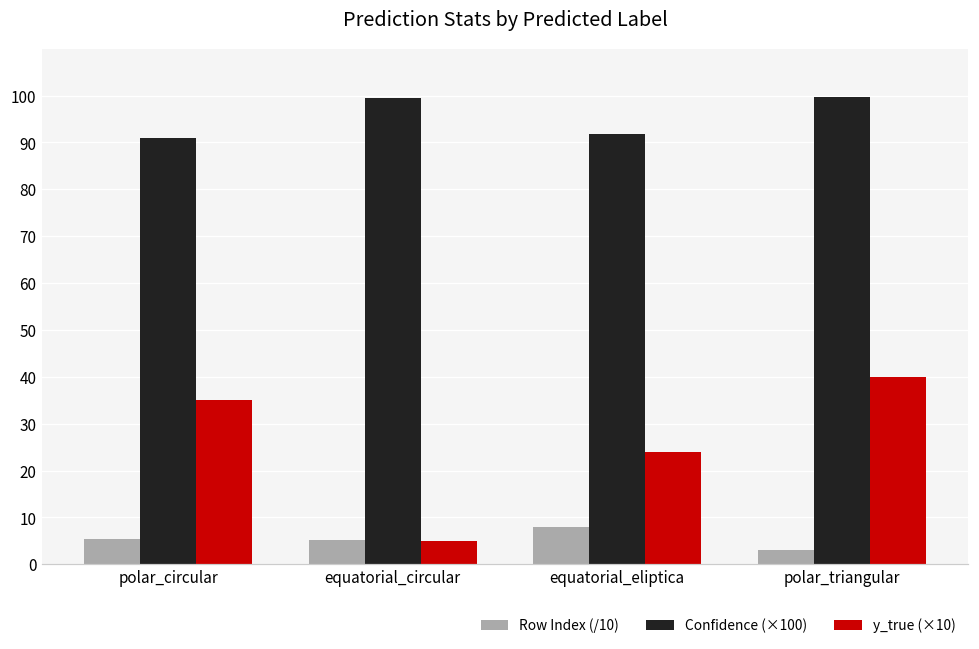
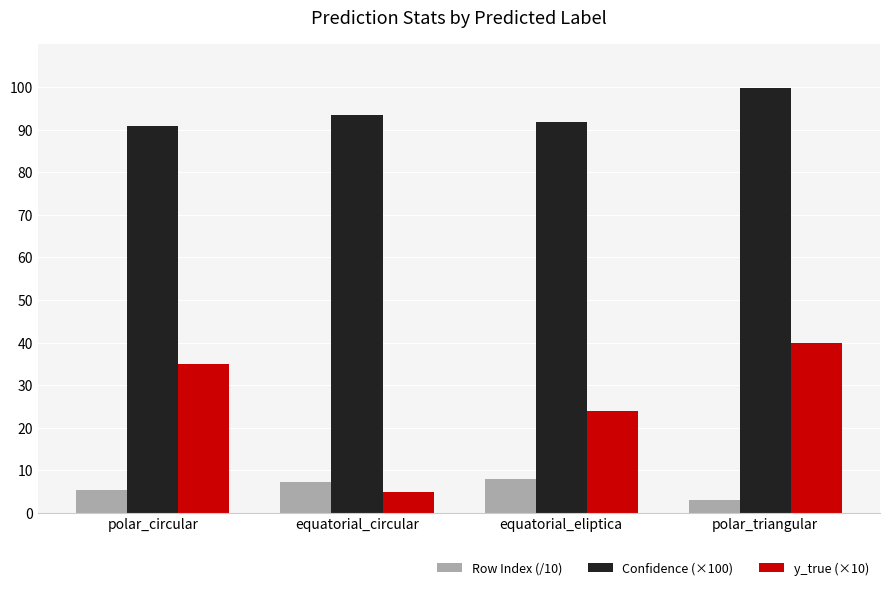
  {
    "Row Index (/10)": {
      "polar_circular": 5,
-     "equatorial_circular": 5,
+     "equatorial_circular": 7,
      "equatorial_eliptica": 8,
      "polar_triangular": 3
    },
    "Confidence (×100)": {
      "polar_circular": 91,
-     "equatorial_circular": 99,
+     "equatorial_circular": 93,
      "equatorial_eliptica": 92,
      "polar_triangular": 100
    },
    "y_true (×10)": {
      "polar_circular": 35,
      "equatorial_circular": 5,
      "equatorial_eliptica": 24,
      "polar_triangular": 40
    }
  }
